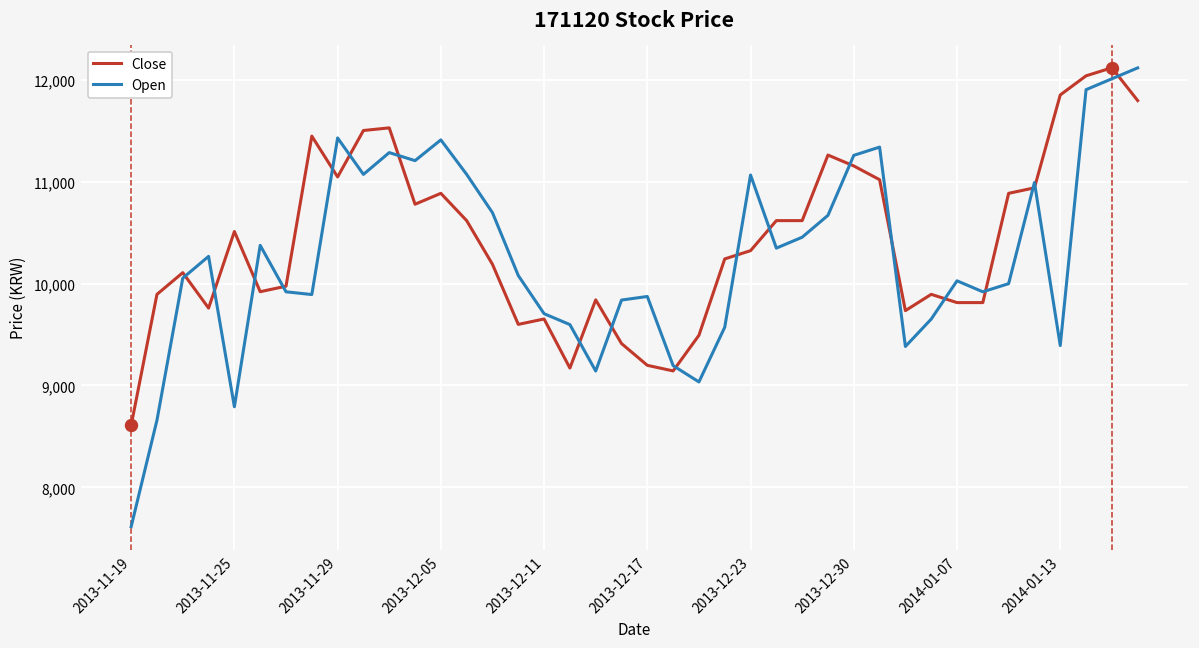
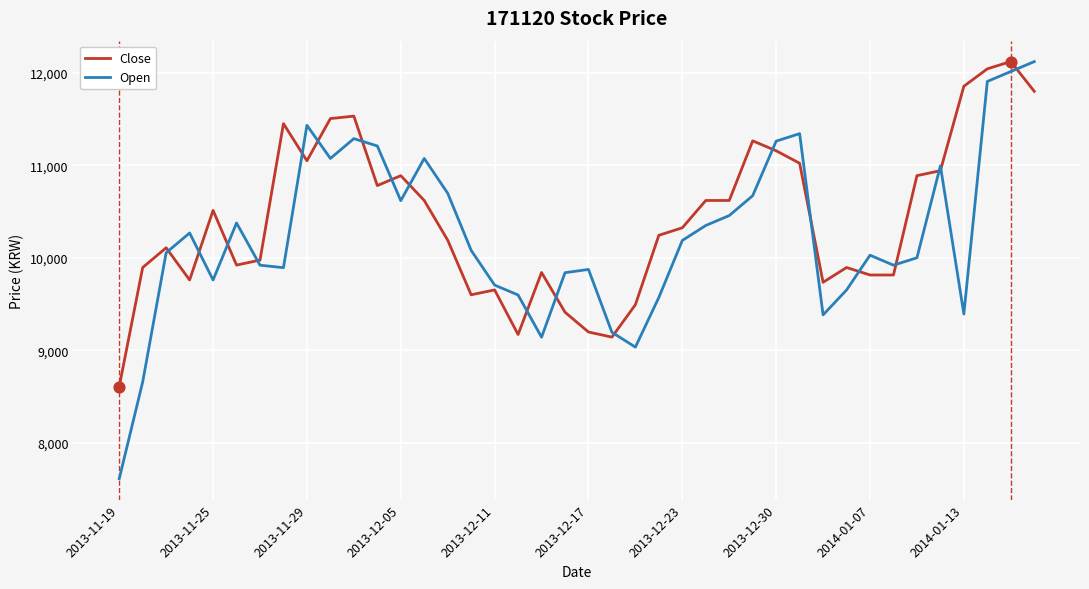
  {
    "Open": {
      "2013-11-19": "7,600",
-     "2013-11-25": "8,800",
+     "2013-11-25": "9,800",
      "2013-11-29": "11,400",
-     "2013-12-05": "11,400",
+     "2013-12-05": "10,600",
      "2013-12-11": "9,700",
      "2013-12-17": "9,900",
-     "2013-12-23": "11,100",
+     "2013-12-23": "10,200",
      "2013-12-30": "11,300",
      "2014-01-07": "10,000",
      "2014-01-13": "9,400"
    }
  }
